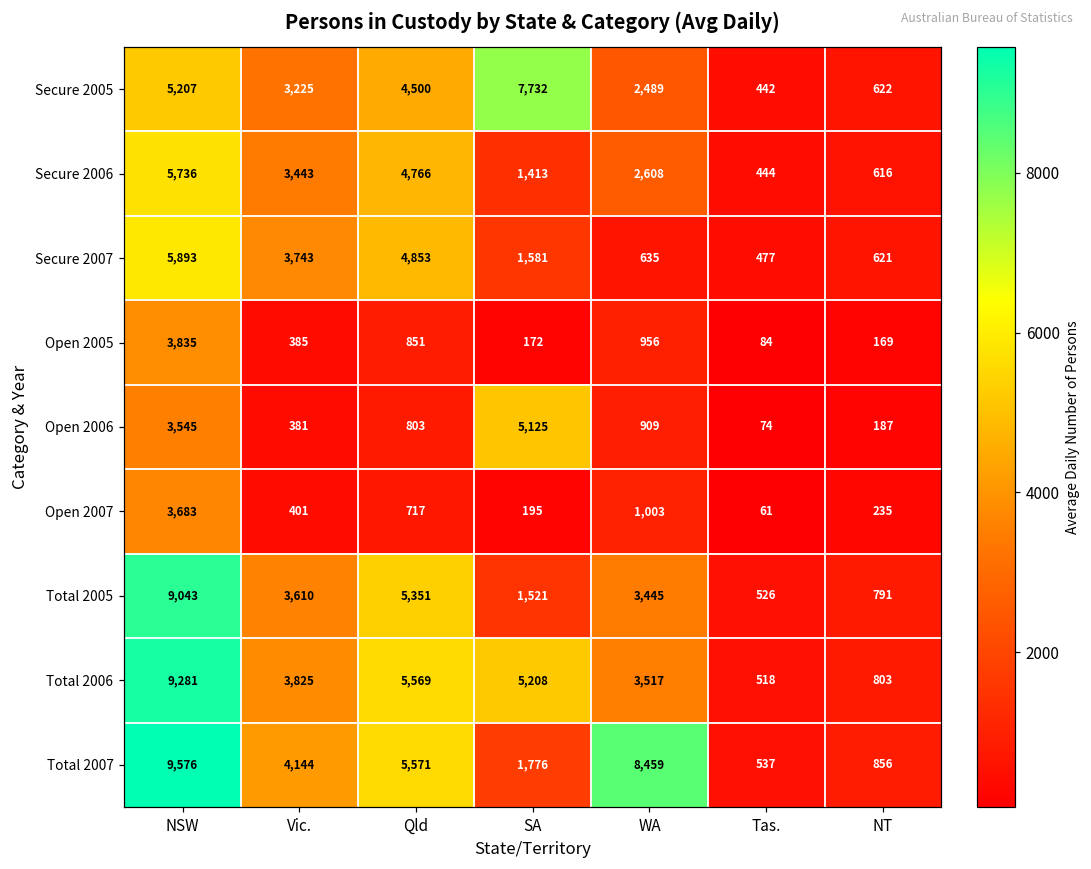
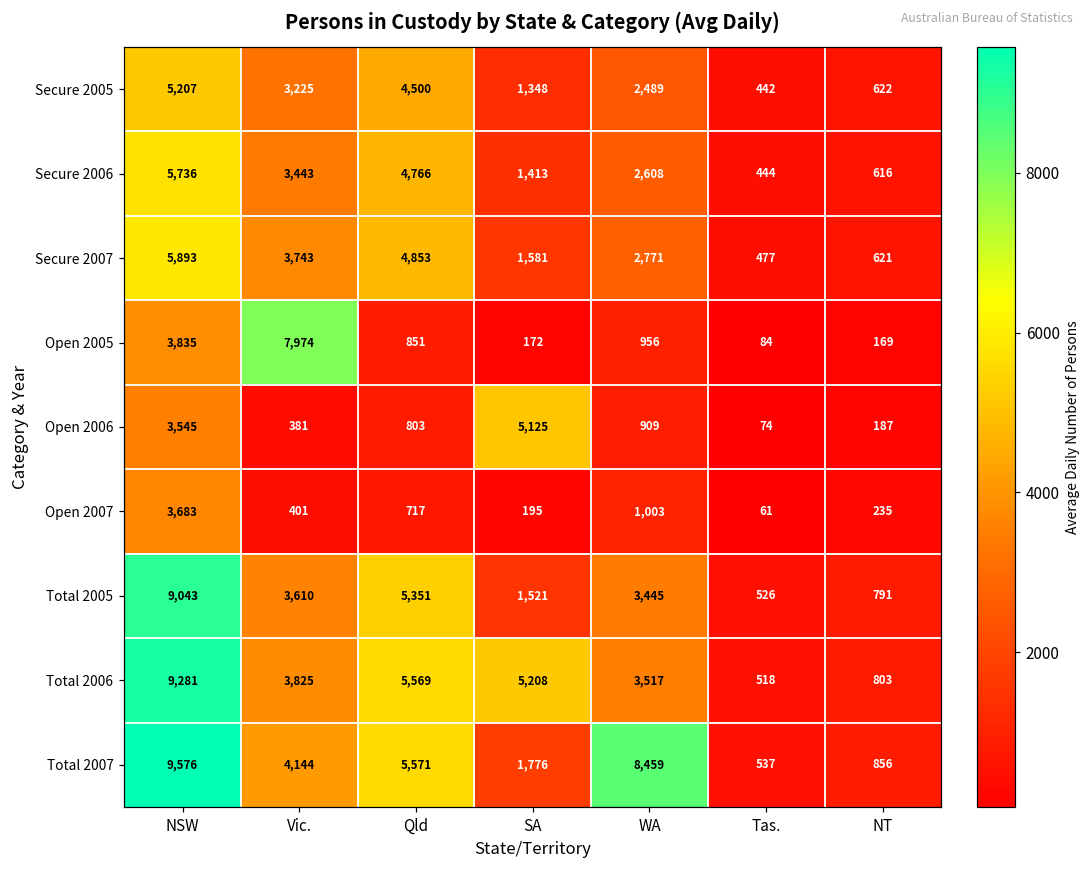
  {
    "Secure 2005": {
      "NSW": "5,207",
      "Vic.": "3,225",
      "Qld": "4,500",
-     "SA": "7,732",
+     "SA": "1,348",
      "WA": "2,489",
      "Tas.": "442",
      "NT": "622"
    },
    "Secure 2006": {
      "NSW": "5,736",
      "Vic.": "3,443",
      "Qld": "4,766",
      "SA": "1,413",
      "WA": "2,608",
      "Tas.": "444",
      "NT": "616"
    },
    "Secure 2007": {
      "NSW": "5,893",
      "Vic.": "3,743",
      "Qld": "4,853",
      "SA": "1,581",
-     "WA": "635",
+     "WA": "2,771",
      "Tas.": "477",
      "NT": "621"
    },
    "Open 2005": {
      "NSW": "3,835",
-     "Vic.": "385",
+     "Vic.": "7,974",
      "Qld": "851",
      "SA": "172",
      "WA": "956",
      "Tas.": "84",
      "NT": "169"
    },
    "Open 2006": {
      "NSW": "3,545",
      "Vic.": "381",
      "Qld": "803",
      "SA": "5,125",
      "WA": "909",
      "Tas.": "74",
      "NT": "187"
    },
    "Open 2007": {
      "NSW": "3,683",
      "Vic.": "401",
      "Qld": "717",
      "SA": "195",
      "WA": "1,003",
      "Tas.": "61",
      "NT": "235"
    },
    "Total 2005": {
      "NSW": "9,043",
      "Vic.": "3,610",
      "Qld": "5,351",
      "SA": "1,521",
      "WA": "3,445",
      "Tas.": "526",
      "NT": "791"
    },
    "Total 2006": {
      "NSW": "9,281",
      "Vic.": "3,825",
      "Qld": "5,569",
      "SA": "5,208",
      "WA": "3,517",
      "Tas.": "518",
      "NT": "803"
    },
    "Total 2007": {
      "NSW": "9,576",
      "Vic.": "4,144",
      "Qld": "5,571",
      "SA": "1,776",
      "WA": "8,459",
      "Tas.": "537",
      "NT": "856"
    }
  }
